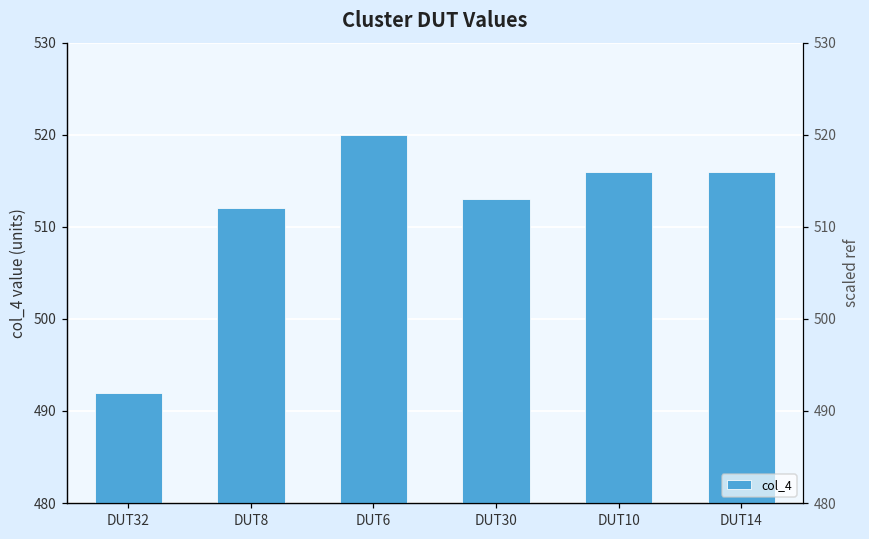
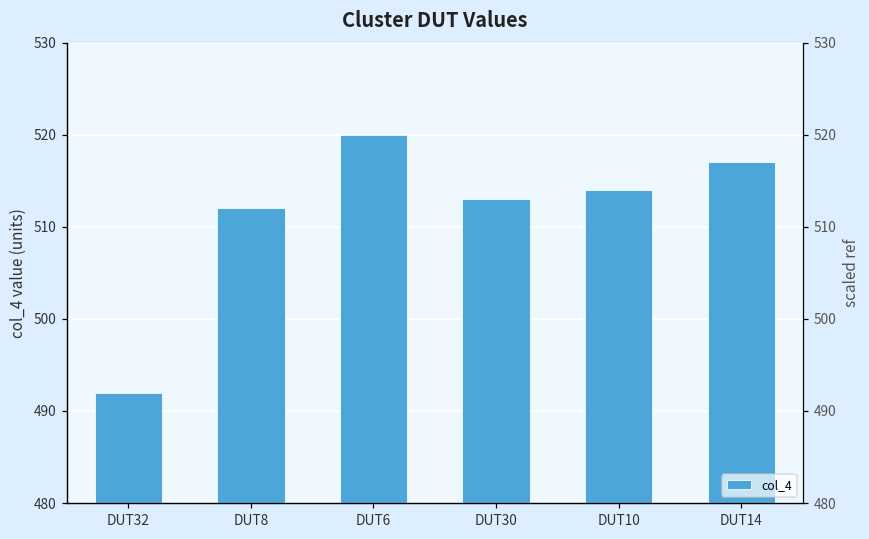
  {
    "DUT32": 492,
    "DUT8": 512,
    "DUT6": 520,
    "DUT30": 513,
-   "DUT10": 516,
-   "DUT14": 516
+   "DUT10": 514,
+   "DUT14": 517
  }
